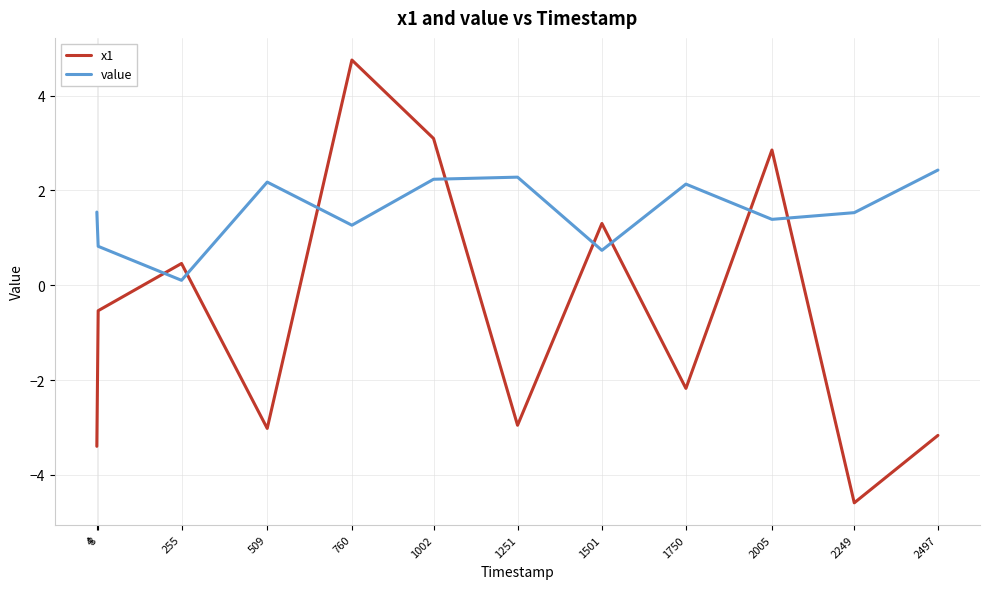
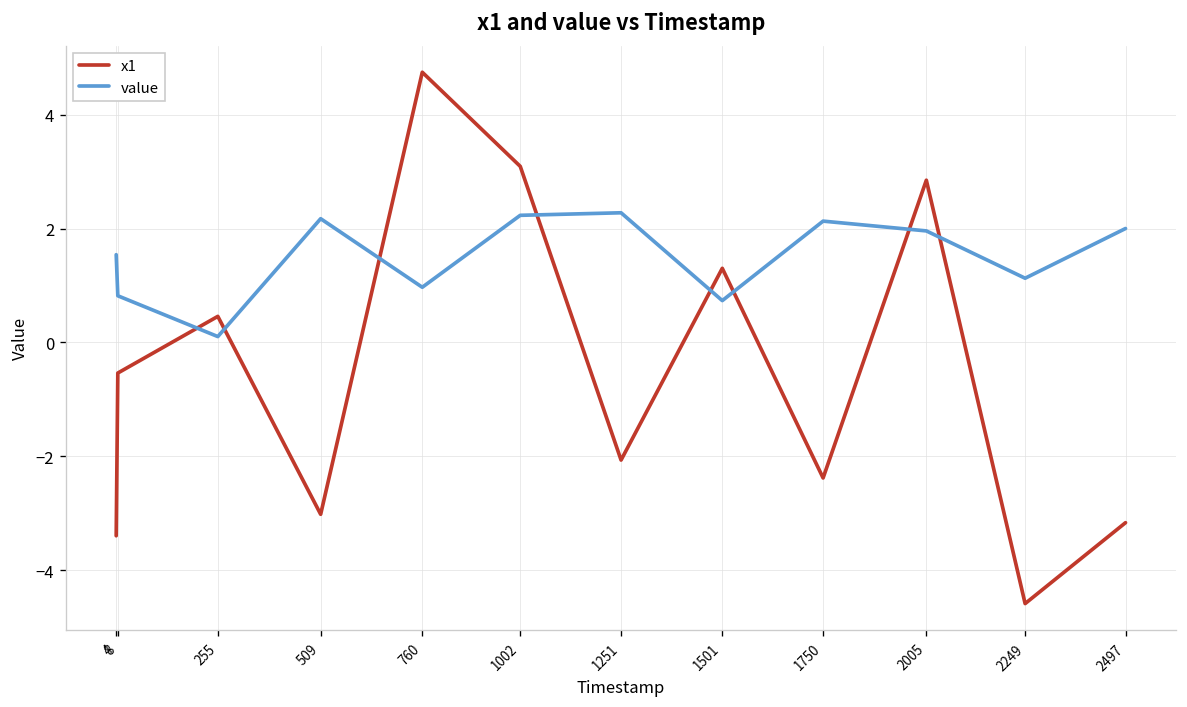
  {
    "x1": {
      "4": -3.4,
      "8": -0.5,
      "255": 0.5,
      "509": -3.0,
      "760": 4.7,
      "1002": 3.1,
-     "1251": -3.0,
+     "1251": -2.1,
      "1501": 1.3,
-     "1750": -2.2,
+     "1750": -2.4,
      "2005": 2.9,
      "2249": -4.6,
      "2497": -3.2
    },
    "value": {
      "4": 1.5,
      "8": 0.8,
      "255": 0.1,
      "509": 2.2,
-     "760": 1.3,
+     "760": 1.0,
      "1002": 2.2,
      "1251": 2.3,
      "1501": 0.7,
      "1750": 2.1,
-     "2005": 1.4,
-     "2249": 1.5,
-     "2497": 2.4
+     "2005": 2.0,
+     "2249": 1.1,
+     "2497": 2.0
    }
  }
